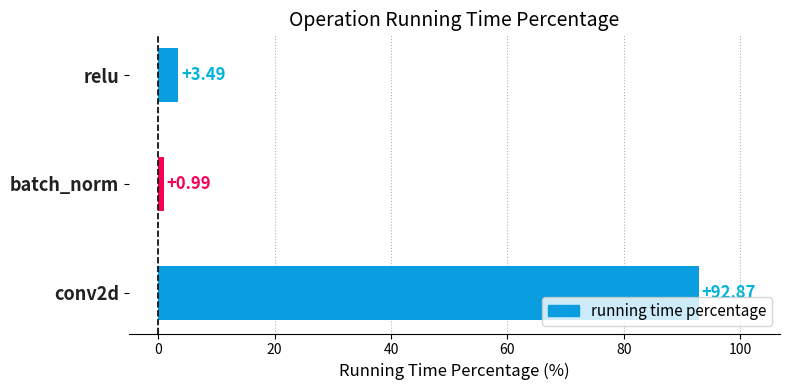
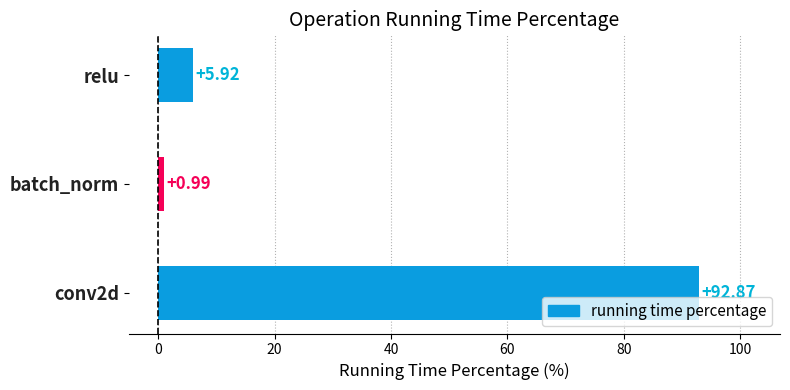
  {
-   "relu": "+3.49",
+   "relu": "+5.92",
    "batch_norm": "+0.99"
  }
